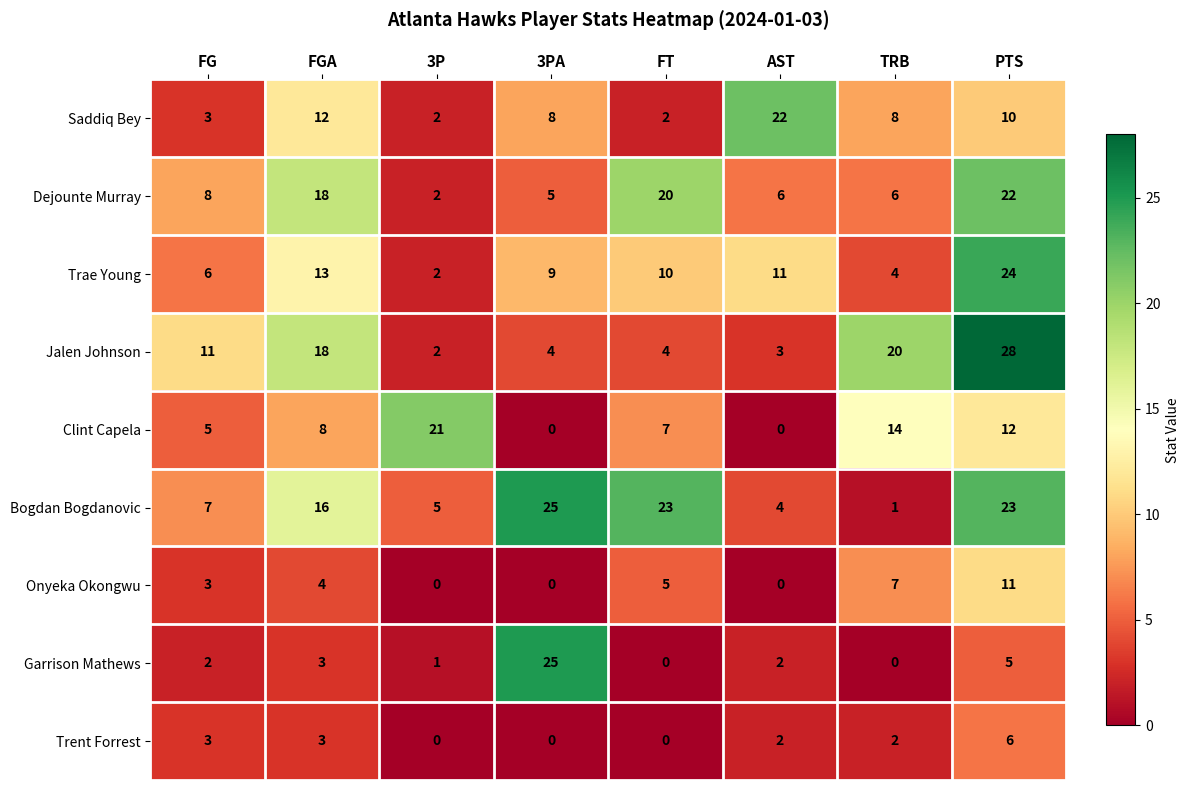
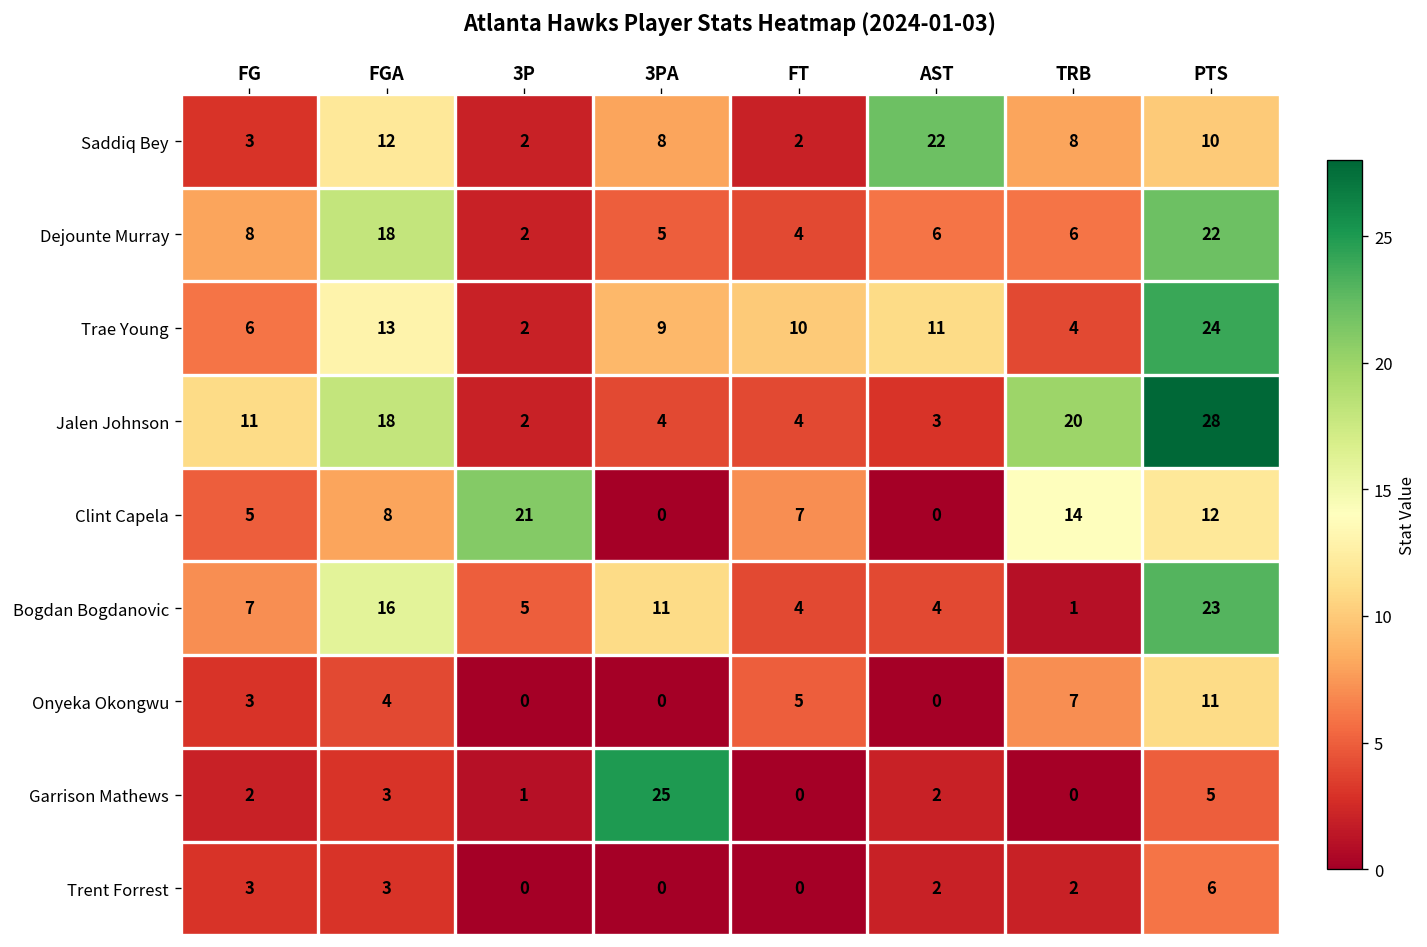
  {
    "Saddiq Bey": {
      "FG": 3,
      "FGA": 12,
      "3P": 2,
      "3PA": 8,
      "FT": 2,
      "AST": 22,
      "TRB": 8,
      "PTS": 10
    },
    "Dejounte Murray": {
      "FG": 8,
      "FGA": 18,
      "3P": 2,
      "3PA": 5,
-     "FT": 20,
+     "FT": 4,
      "AST": 6,
      "TRB": 6,
      "PTS": 22
    },
    "Trae Young": {
      "FG": 6,
      "FGA": 13,
      "3P": 2,
      "3PA": 9,
      "FT": 10,
      "AST": 11,
      "TRB": 4,
      "PTS": 24
    },
    "Jalen Johnson": {
      "FG": 11,
      "FGA": 18,
      "3P": 2,
      "3PA": 4,
      "FT": 4,
      "AST": 3,
      "TRB": 20,
      "PTS": 28
    },
    "Clint Capela": {
      "FG": 5,
      "FGA": 8,
      "3P": 21,
      "3PA": 0,
      "FT": 7,
      "AST": 0,
      "TRB": 14,
      "PTS": 12
    },
    "Bogdan Bogdanovic": {
      "FG": 7,
      "FGA": 16,
      "3P": 5,
-     "3PA": 25,
-     "FT": 23,
+     "3PA": 11,
+     "FT": 4,
      "AST": 4,
      "TRB": 1,
      "PTS": 23
    },
    "Onyeka Okongwu": {
      "FG": 3,
      "FGA": 4,
      "3P": 0,
      "3PA": 0,
      "FT": 5,
      "AST": 0,
      "TRB": 7,
      "PTS": 11
    },
    "Garrison Mathews": {
      "FG": 2,
      "FGA": 3,
      "3P": 1,
      "3PA": 25,
      "FT": 0,
      "AST": 2,
      "TRB": 0,
      "PTS": 5
    },
    "Trent Forrest": {
      "FG": 3,
      "FGA": 3,
      "3P": 0,
      "3PA": 0,
      "FT": 0,
      "AST": 2,
      "TRB": 2,
      "PTS": 6
    }
  }
